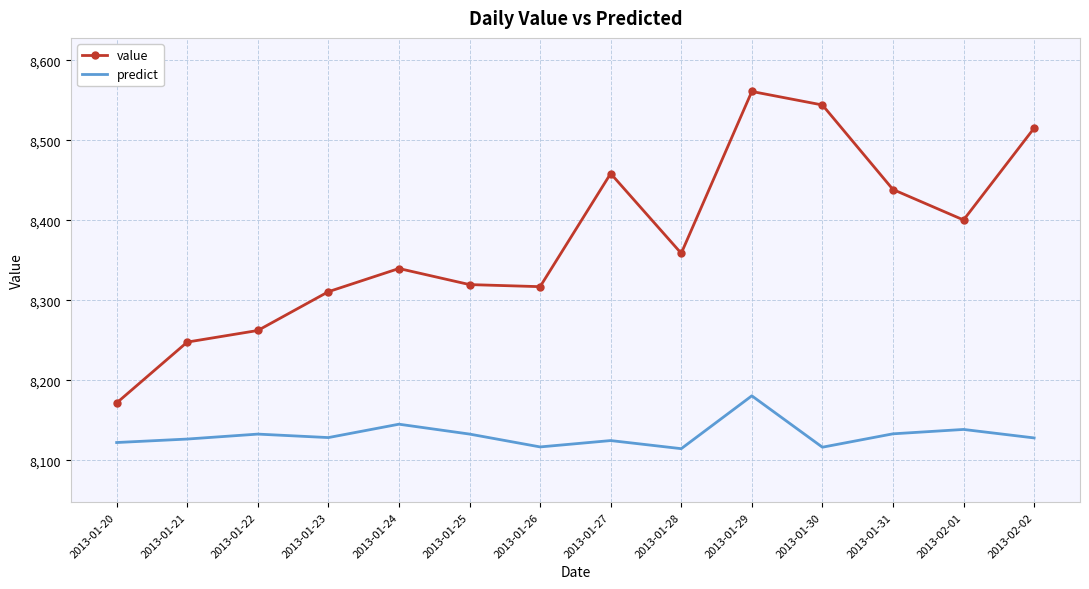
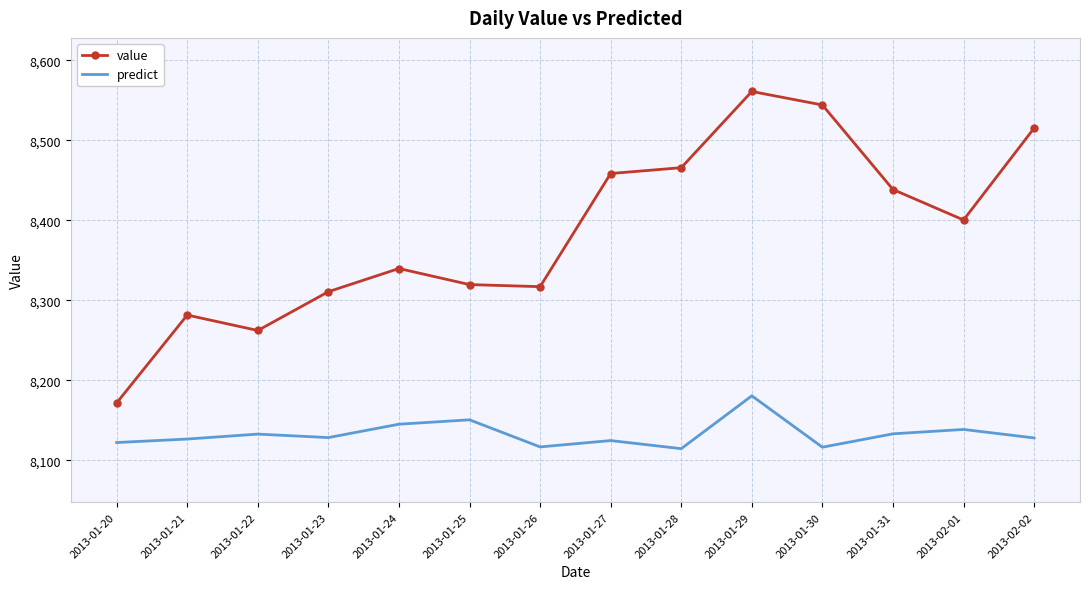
  {
    "value": {
      "2013-01-20": "8,170",
-     "2013-01-21": "8,250",
+     "2013-01-21": "8,280",
      "2013-01-22": "8,260",
      "2013-01-23": "8,310",
      "2013-01-24": "8,340",
      "2013-01-25": "8,320",
      "2013-01-26": "8,320",
      "2013-01-27": "8,460",
-     "2013-01-28": "8,360",
+     "2013-01-28": "8,470",
      "2013-01-29": "8,560",
      "2013-01-30": "8,540",
      "2013-01-31": "8,440",
      "2013-02-01": "8,400",
      "2013-02-02": "8,520"
    },
    "predict": {
      "2013-01-20": "8,120",
      "2013-01-21": "8,130",
      "2013-01-22": "8,130",
      "2013-01-23": "8,130",
      "2013-01-24": "8,150",
-     "2013-01-25": "8,130",
+     "2013-01-25": "8,150",
      "2013-01-26": "8,120",
      "2013-01-27": "8,120",
      "2013-01-28": "8,110",
      "2013-01-29": "8,180",
      "2013-01-30": "8,120",
      "2013-01-31": "8,130",
      "2013-02-01": "8,140",
      "2013-02-02": "8,130"
    }
  }
